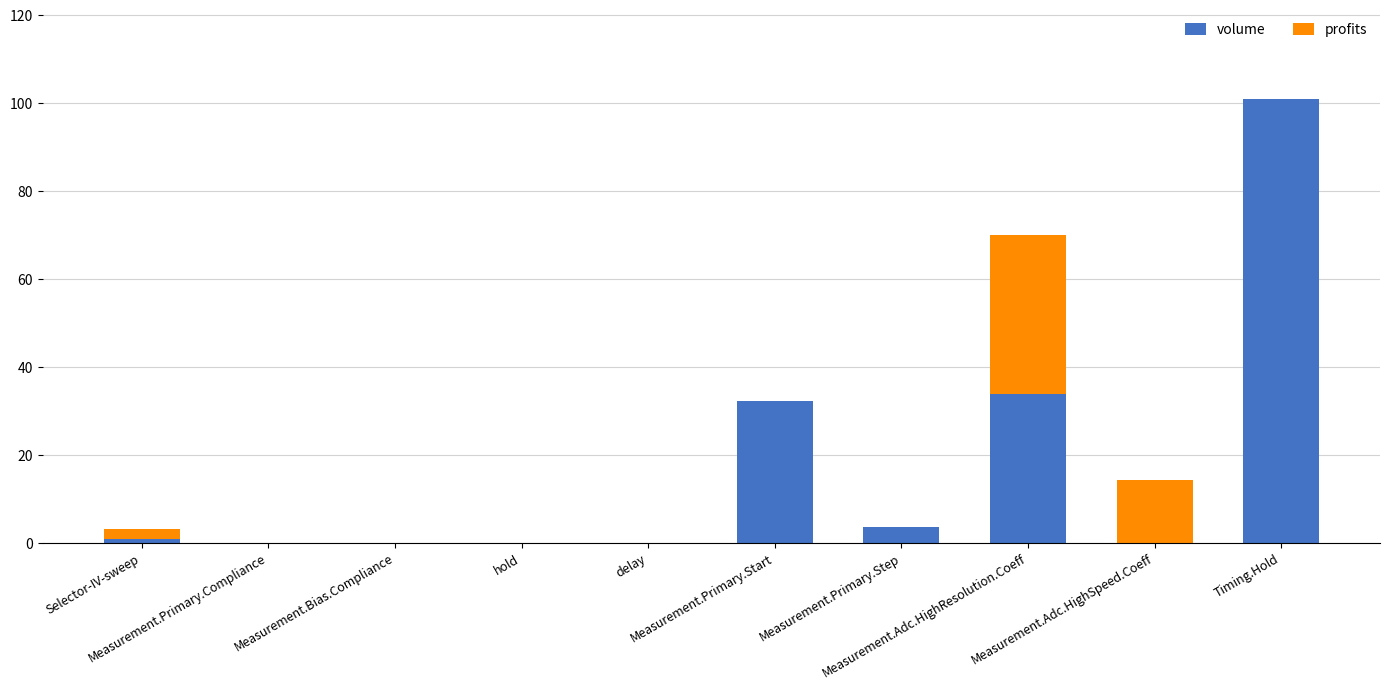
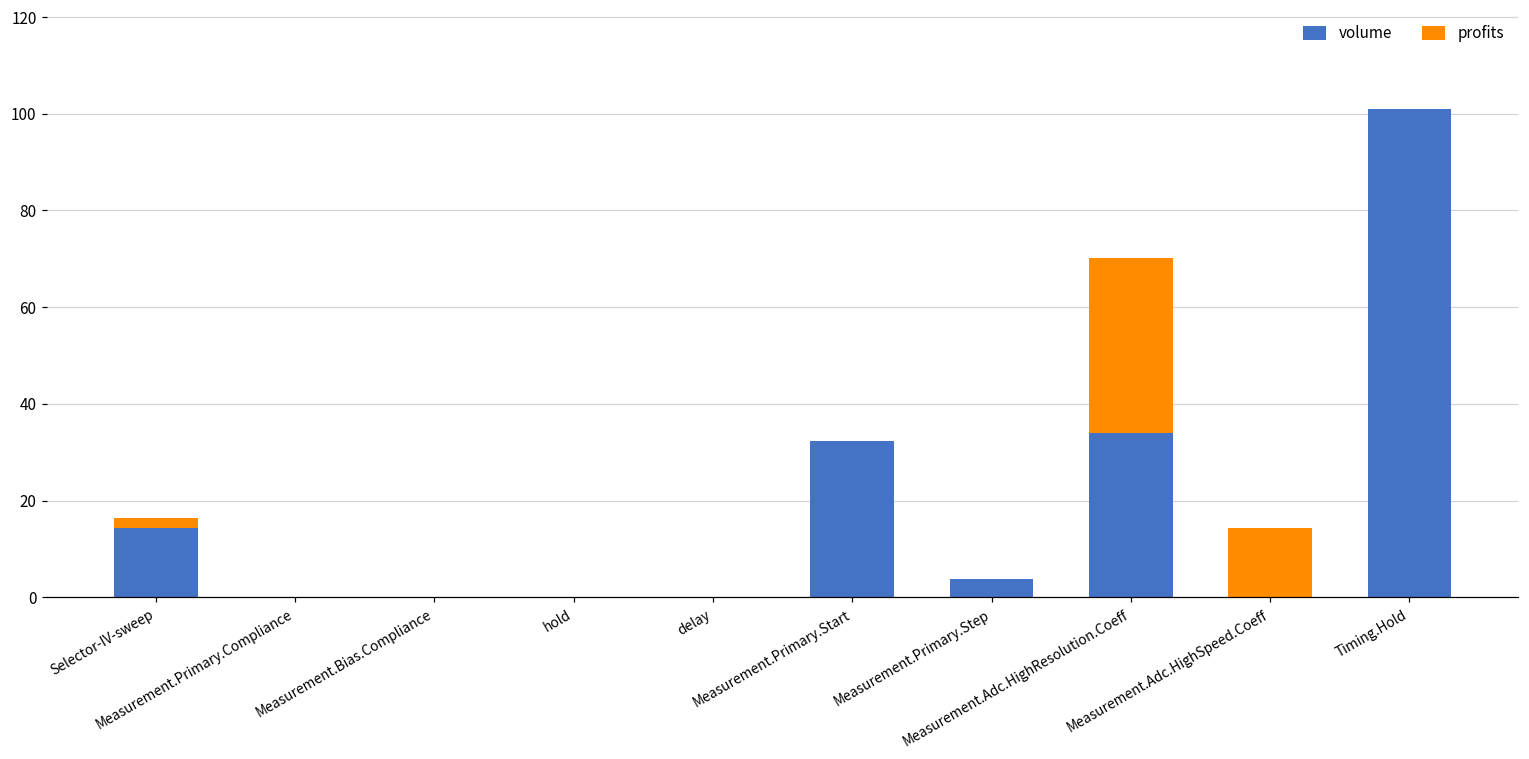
  {
    "volume": {
-     "Selector-IV-sweep": 1,
+     "Selector-IV-sweep": 14,
      "hold": 0,
      "delay": 0,
      "Measurement.Primary.Start": 32,
      "Measurement.Primary.Step": 4,
      "Measurement.Adc.HighResolution.Coeff": 34,
      "Measurement.Adc.HighSpeed.Coeff": 0,
      "Timing.Hold": 101
    },
    "profits": {
      "Selector-IV-sweep": 2,
      "Measurement.Primary.Start": 0,
      "Measurement.Primary.Step": 0,
      "Measurement.Adc.HighResolution.Coeff": 36,
      "Measurement.Adc.HighSpeed.Coeff": 14,
      "Timing.Hold": 0
    }
  }
